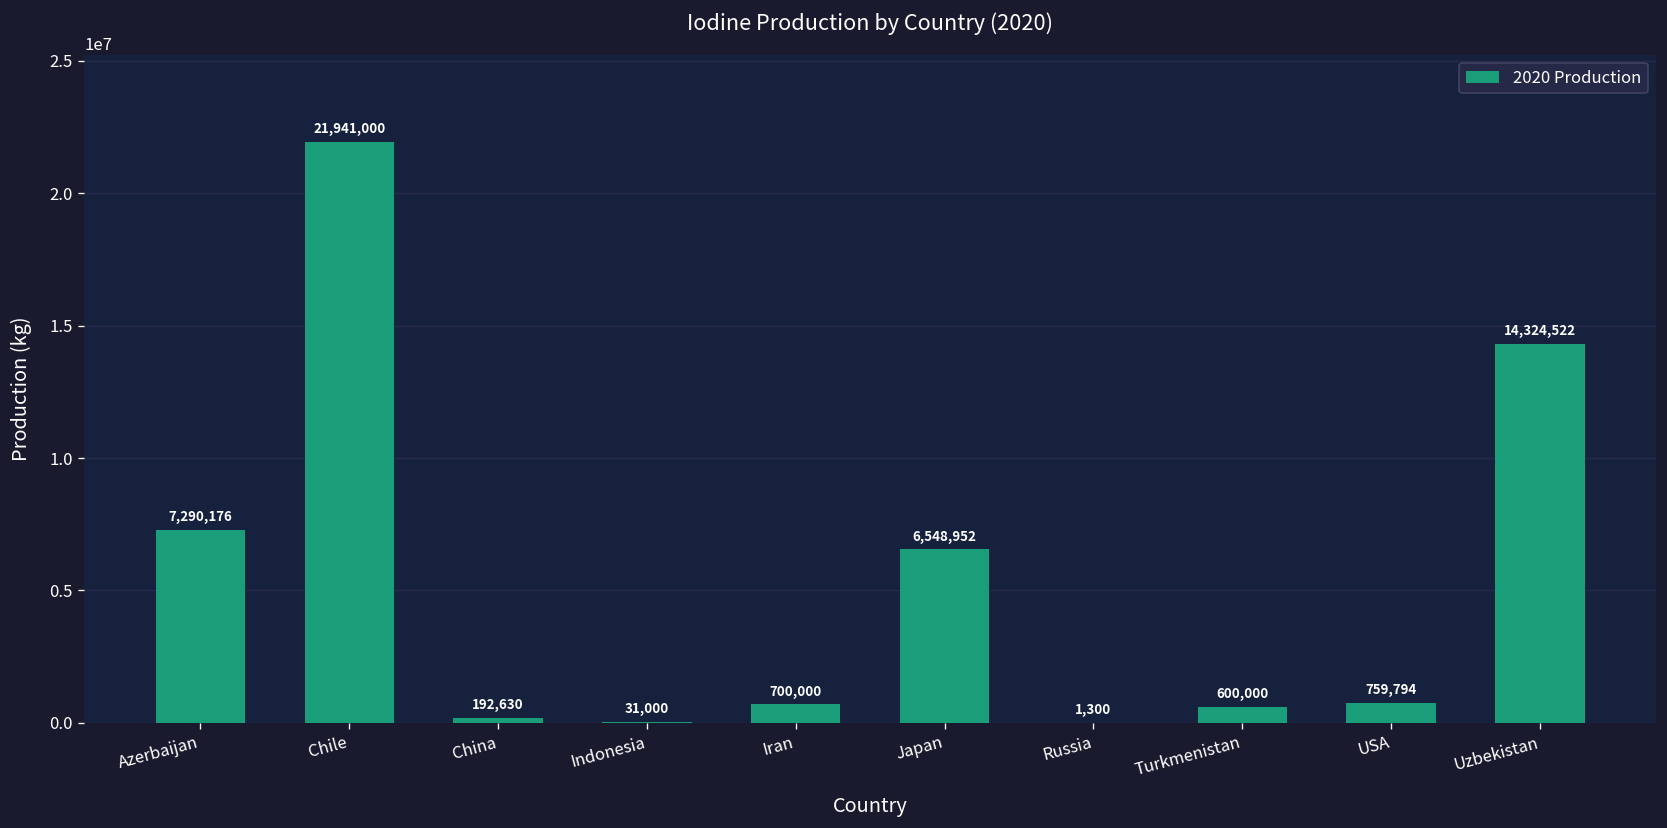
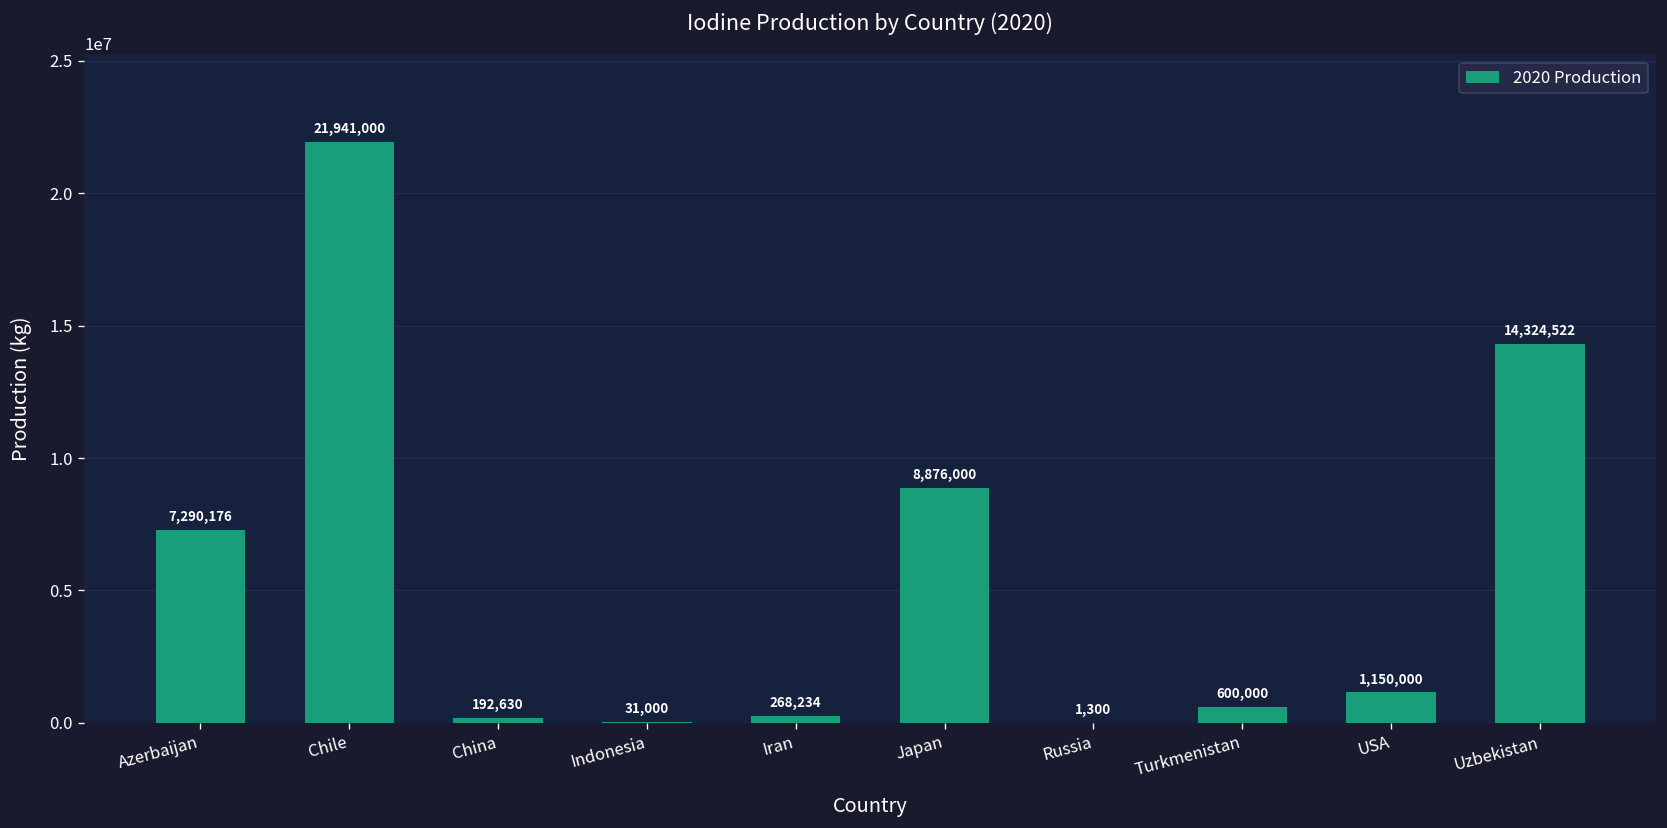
  {
    "Azerbaijan": "7,290,176",
    "Chile": "21,941,000",
    "China": "192,630",
    "Indonesia": "31,000",
-   "Iran": "700,000",
-   "Japan": "6,548,952",
+   "Iran": "268,234",
+   "Japan": "8,876,000",
    "Russia": "1,300",
    "Turkmenistan": "600,000",
-   "USA": "759,794",
+   "USA": "1,150,000",
    "Uzbekistan": "14,324,522"
  }
